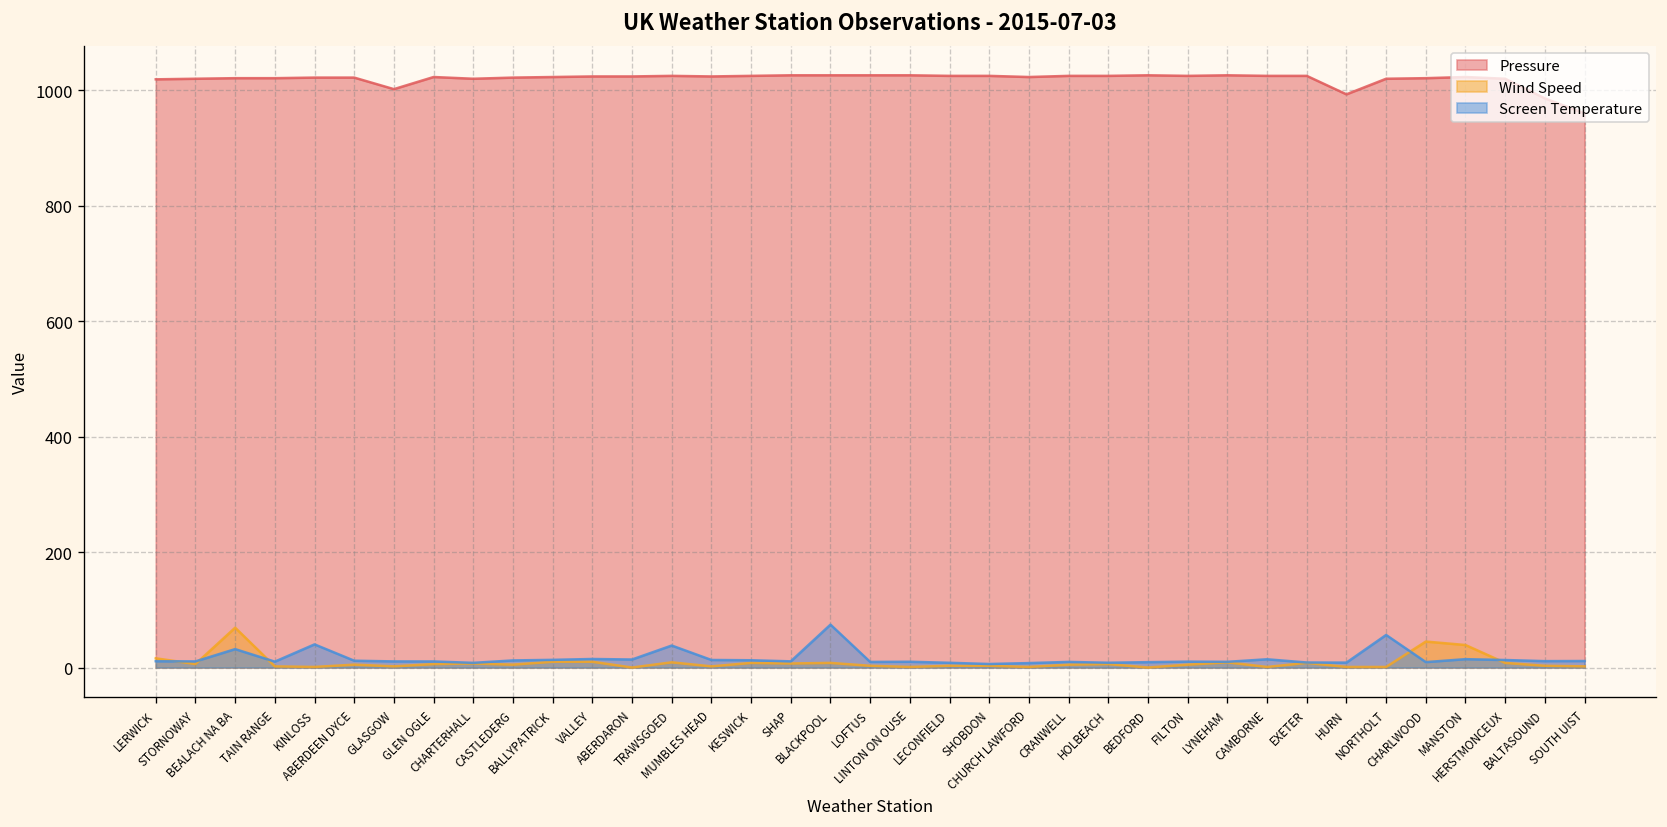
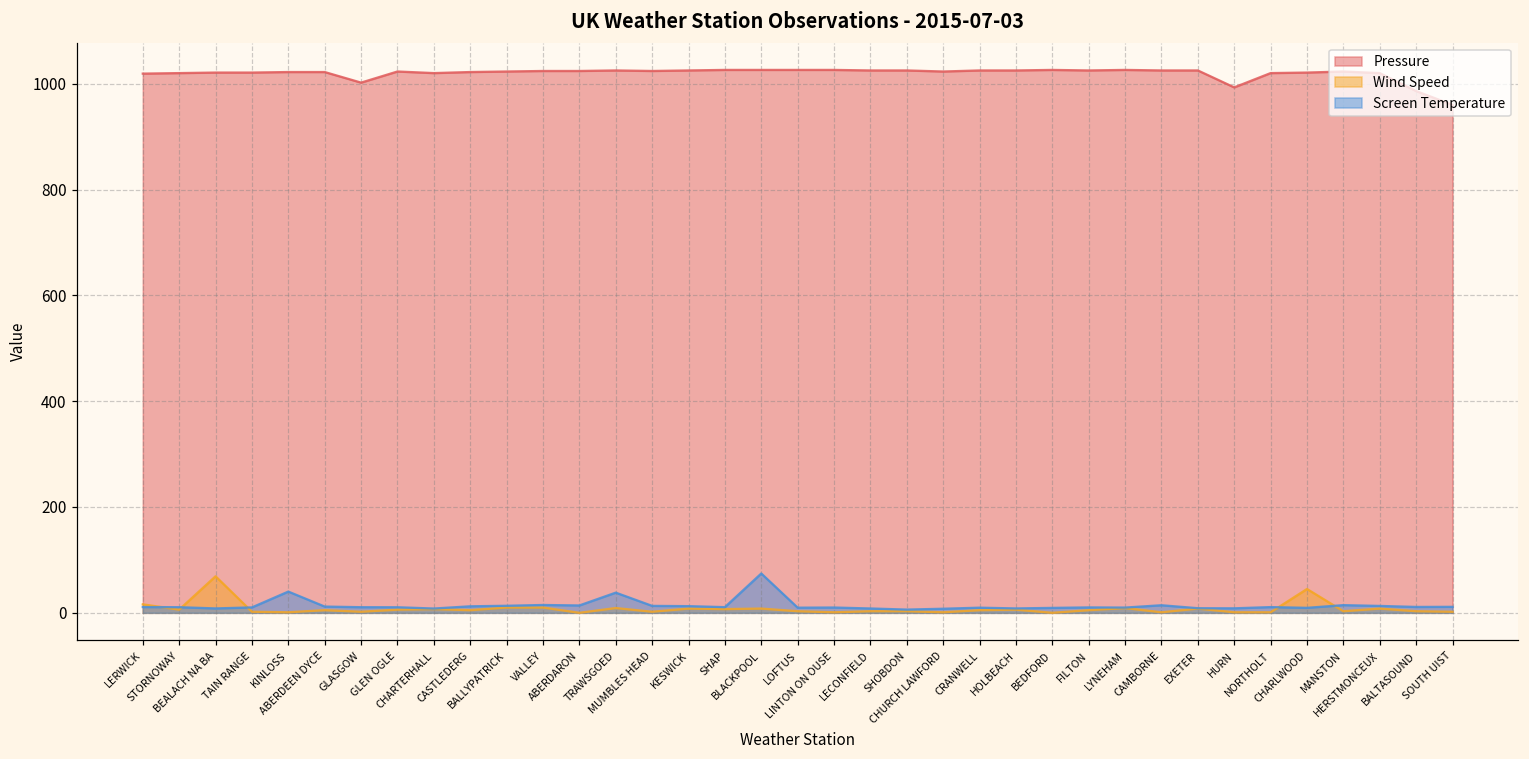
  {
    "Pressure": {
      "LERWICK": 1020,
      "STORNOWAY": 1020,
      "BEALACH NA BA": 1020,
      "TAIN RANGE": 1020,
      "KINLOSS": 1020,
      "ABERDEEN DYCE": 1020,
      "GLASGOW": 1000,
      "GLEN OGLE": 1020,
      "CHARTERHALL": 1020,
      "CASTLEDERG": 1020,
      "BALLYPATRICK": 1020,
      "VALLEY": 1020,
      "ABERDARON": 1020,
      "TRAWSGOED": 1030,
      "MUMBLES HEAD": 1020,
      "KESWICK": 1030,
      "SHAP": 1030,
      "BLACKPOOL": 1030,
      "LOFTUS": 1030,
      "LINTON ON OUSE": 1030,
      "LECONFIELD": 1030,
      "SHOBDON": 1030,
      "CHURCH LAWFORD": 1020,
      "CRANWELL": 1030,
      "HOLBEACH": 1030,
      "BEDFORD": 1030,
      "FILTON": 1030,
      "LYNEHAM": 1030,
      "CAMBORNE": 1030,
      "EXETER": 1030,
      "HURN": 990,
      "NORTHOLT": 1020,
      "CHARLWOOD": 1020
    },
    "Wind Speed": {
      "BEALACH NA BA": 70,
      "TAIN RANGE": 0,
      "KINLOSS": 0,
      "ABERDEEN DYCE": 10,
      "GLASGOW": 0,
      "CASTLEDERG": 10,
      "ABERDARON": 0,
      "TRAWSGOED": 10,
      "MUMBLES HEAD": 0,
      "BLACKPOOL": 10,
      "LOFTUS": 0,
      "LINTON ON OUSE": 0,
      "CHURCH LAWFORD": 0,
      "BEDFORD": 0,
      "CAMBORNE": 0,
      "HURN": 0,
      "NORTHOLT": 0,
      "CHARLWOOD": 50,
-     "MANSTON": 40,
+     "MANSTON": 0,
      "BALTASOUND": 0,
      "SOUTH UIST": 0
    },
    "Screen Temperature": {
-     "BEALACH NA BA": 30,
+     "BEALACH NA BA": 10,
      "TAIN RANGE": 10,
      "KINLOSS": 40,
      "ABERDEEN DYCE": 10,
      "GLASGOW": 10,
      "CASTLEDERG": 10,
      "ABERDARON": 10,
      "TRAWSGOED": 40,
      "MUMBLES HEAD": 10,
      "BLACKPOOL": 70,
      "LOFTUS": 10,
      "LINTON ON OUSE": 10,
      "CHURCH LAWFORD": 10,
      "BEDFORD": 10,
      "CAMBORNE": 10,
      "HURN": 10,
-     "NORTHOLT": 60,
+     "NORTHOLT": 10,
      "CHARLWOOD": 10,
      "MANSTON": 10,
      "BALTASOUND": 10,
      "SOUTH UIST": 10
    }
  }
